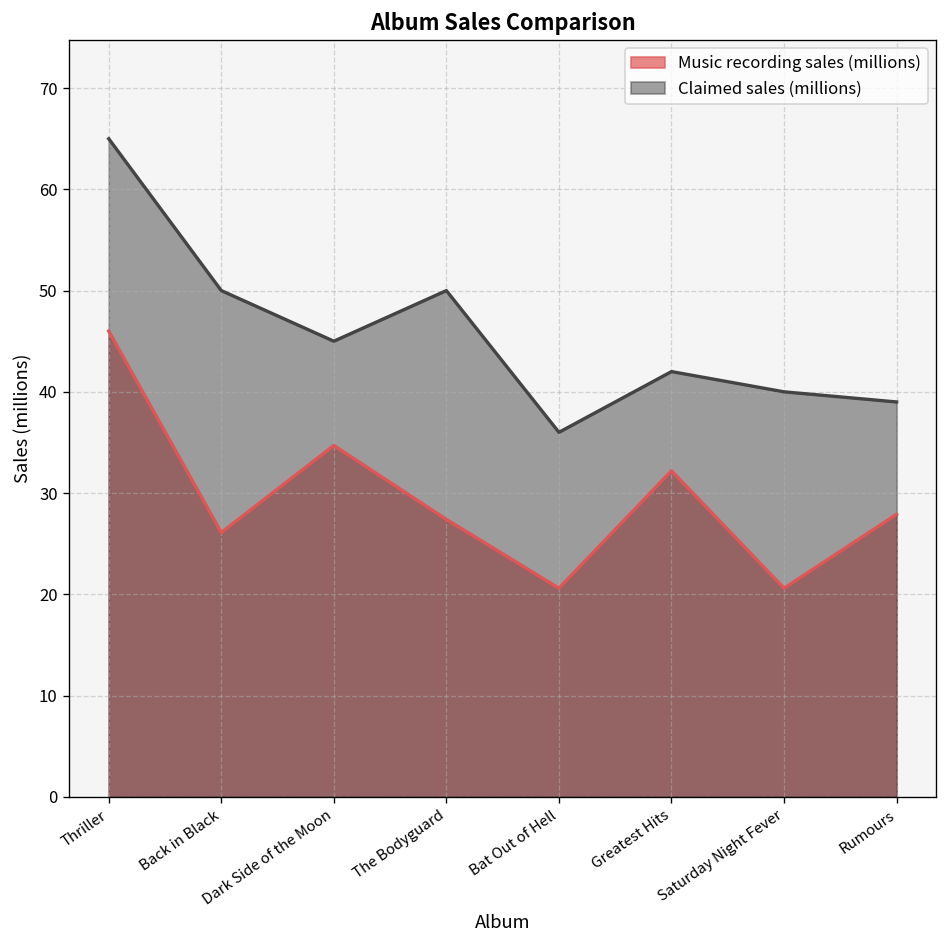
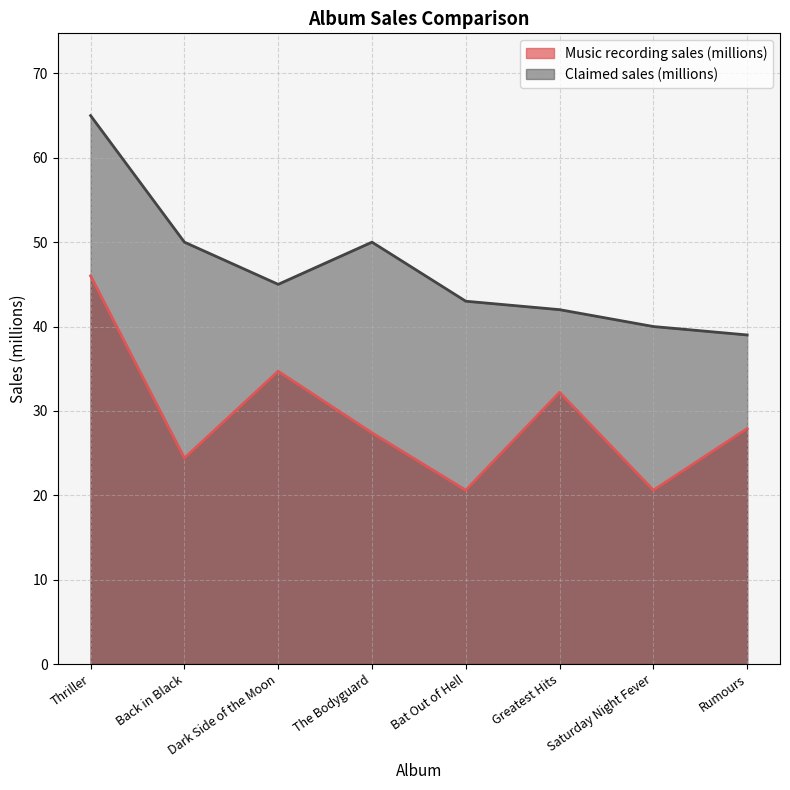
  {
    "Music recording sales (millions)": {
      "Thriller": 46,
-     "Back in Black": 26,
+     "Back in Black": 24,
      "Dark Side of the Moon": 35,
      "The Bodyguard": 27,
      "Bat Out of Hell": 21,
      "Greatest Hits": 32,
      "Saturday Night Fever": 21,
      "Rumours": 28
    },
    "Claimed sales (millions)": {
      "Thriller": 65,
      "Back in Black": 50,
      "Dark Side of the Moon": 45,
      "The Bodyguard": 50,
-     "Bat Out of Hell": 36,
+     "Bat Out of Hell": 43,
      "Greatest Hits": 42,
      "Saturday Night Fever": 40,
      "Rumours": 39
    }
  }
